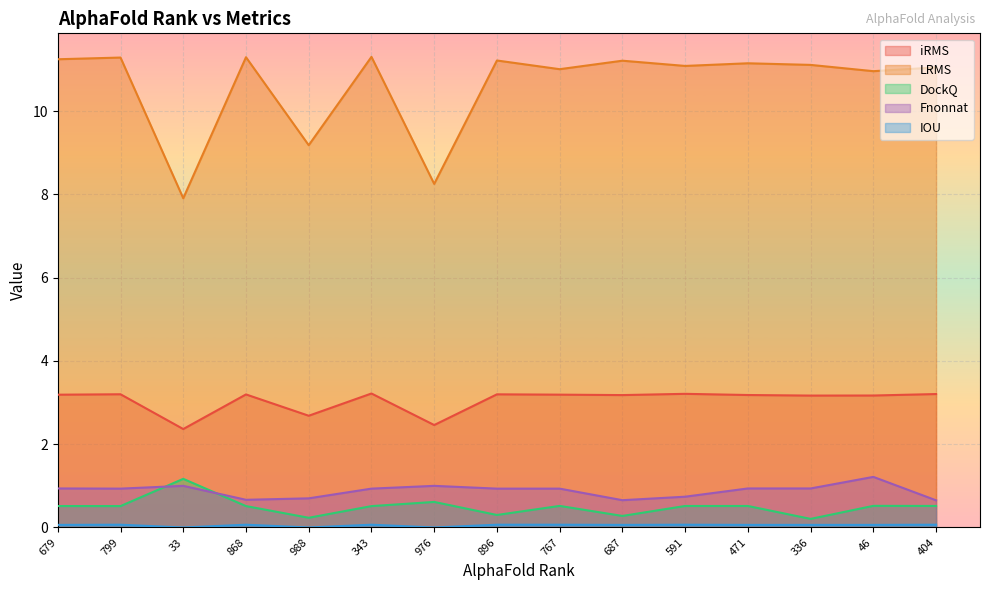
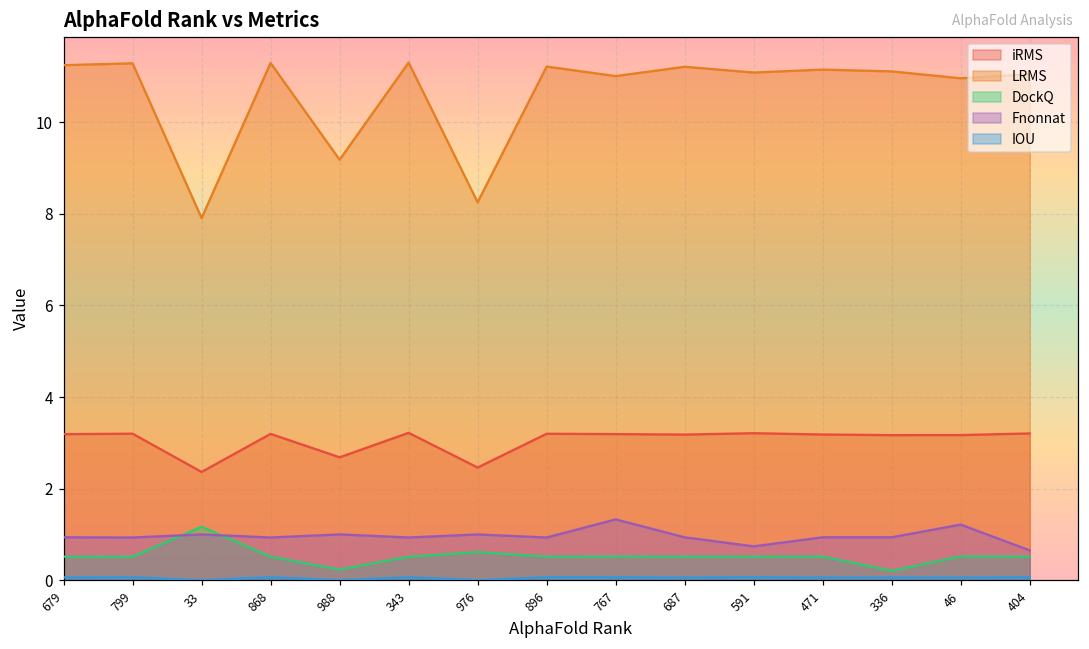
  {
    "DockQ": {
      "679": 0.5,
      "799": 0.5,
      "33": 1.2,
      "868": 0.5,
      "988": 0.2,
      "343": 0.5,
      "976": 0.6,
-     "896": 0.3,
+     "896": 0.5,
      "767": 0.5,
-     "687": 0.3,
+     "687": 0.5,
      "591": 0.5,
      "471": 0.5,
      "336": 0.2,
      "46": 0.5,
      "404": 0.5
    },
    "Fnonnat": {
      "679": 0.9,
      "799": 0.9,
      "33": 1.0,
-     "868": 0.7,
-     "988": 0.7,
+     "868": 0.9,
+     "988": 1.0,
      "343": 0.9,
      "976": 1.0,
      "896": 0.9,
-     "767": 0.9,
-     "687": 0.7,
+     "767": 1.3,
+     "687": 0.9,
      "591": 0.7,
      "471": 0.9,
      "336": 0.9,
      "46": 1.2,
      "404": 0.7
    },
    "IOU": {
      "679": 0.1,
      "799": 0.1,
      "33": 0.0,
      "868": 0.1,
      "988": 0.0,
      "343": 0.1,
      "976": 0.0,
      "896": 0.1,
      "767": 0.1,
      "687": 0.1,
      "591": 0.1,
      "471": 0.1,
      "336": 0.1,
      "46": 0.1,
      "404": 0.1
    }
  }
